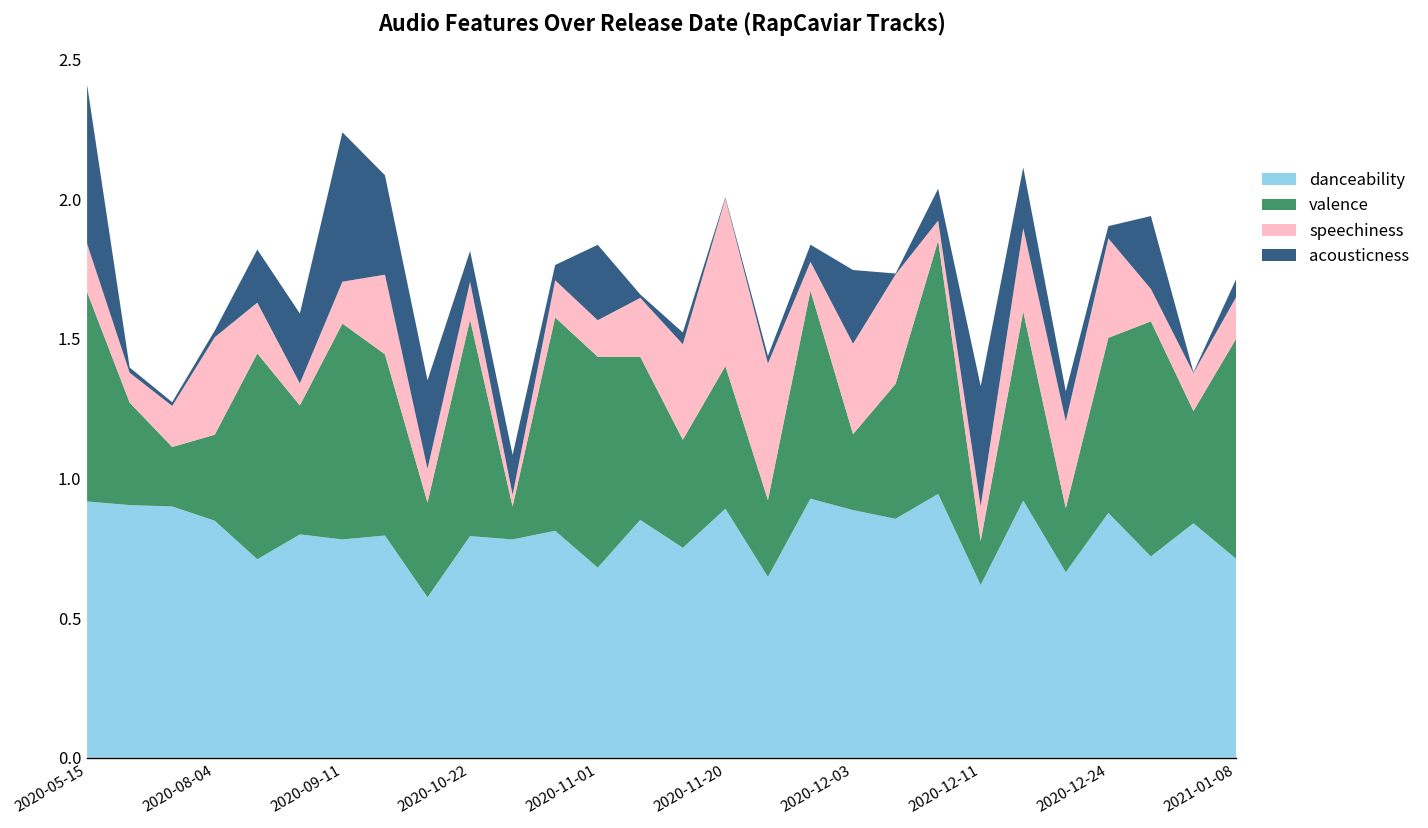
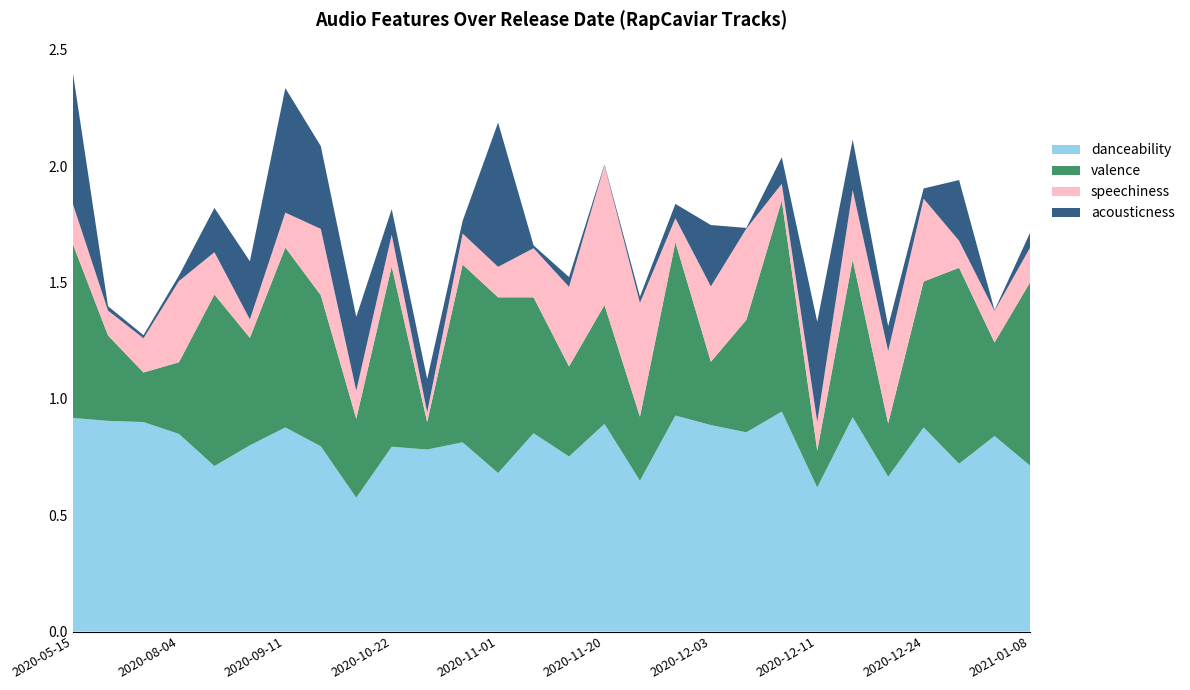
  {
    "danceability": {
      "2020-05-15": 0.92,
      "2020-08-04": 0.85,
-     "2020-09-11": 0.78,
+     "2020-09-11": 0.88,
      "2020-10-22": 0.79,
      "2020-11-01": 0.68,
      "2020-11-20": 0.89,
      "2020-12-03": 0.89,
      "2020-12-11": 0.62,
      "2020-12-24": 0.88,
      "2021-01-08": 0.71
    },
    "valence": {
      "2020-05-15": 0.75,
      "2020-08-04": 0.31,
      "2020-09-11": 0.77,
      "2020-10-22": 0.77,
      "2020-11-01": 0.75,
      "2020-11-20": 0.51,
      "2020-12-03": 0.27,
      "2020-12-11": 0.16,
      "2020-12-24": 0.63,
      "2021-01-08": 0.79
    },
    "speechiness": {
      "2020-05-15": 0.17,
      "2020-08-04": 0.35,
      "2020-09-11": 0.15,
      "2020-10-22": 0.14,
      "2020-11-01": 0.13,
      "2020-12-03": 0.32,
      "2020-12-11": 0.12,
      "2020-12-24": 0.36,
      "2021-01-08": 0.15
    },
    "acousticness": {
      "2020-05-15": 0.57,
      "2020-08-04": 0.02,
      "2020-09-11": 0.54,
      "2020-10-22": 0.11,
-     "2020-11-01": 0.27,
+     "2020-11-01": 0.62,
      "2020-12-03": 0.26,
      "2020-12-11": 0.43,
      "2020-12-24": 0.04,
      "2021-01-08": 0.06
    }
  }
